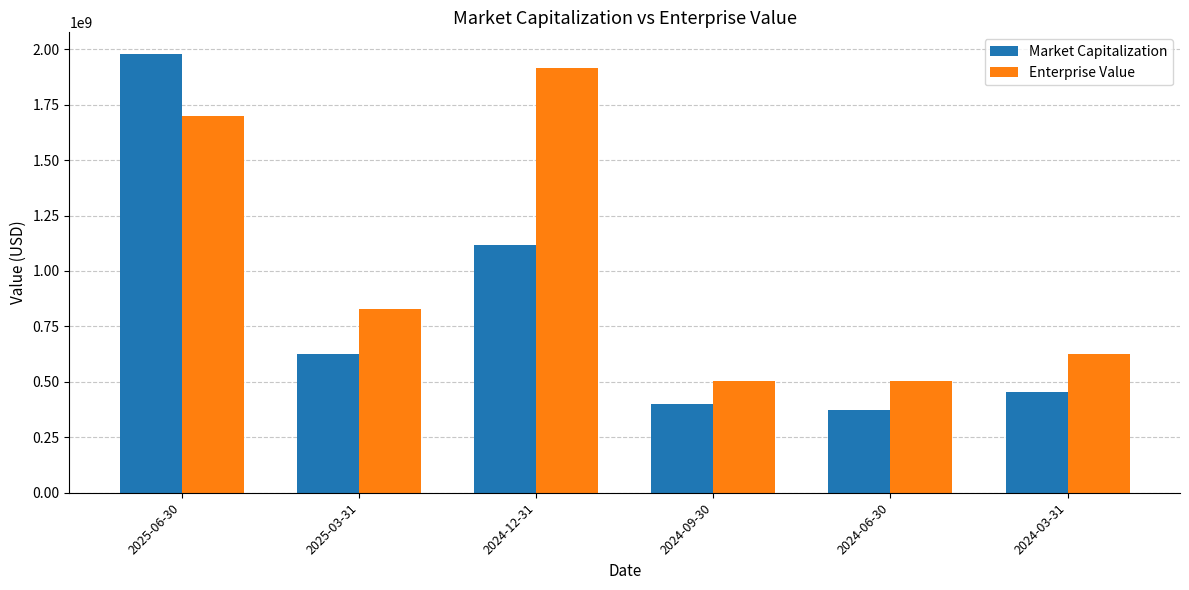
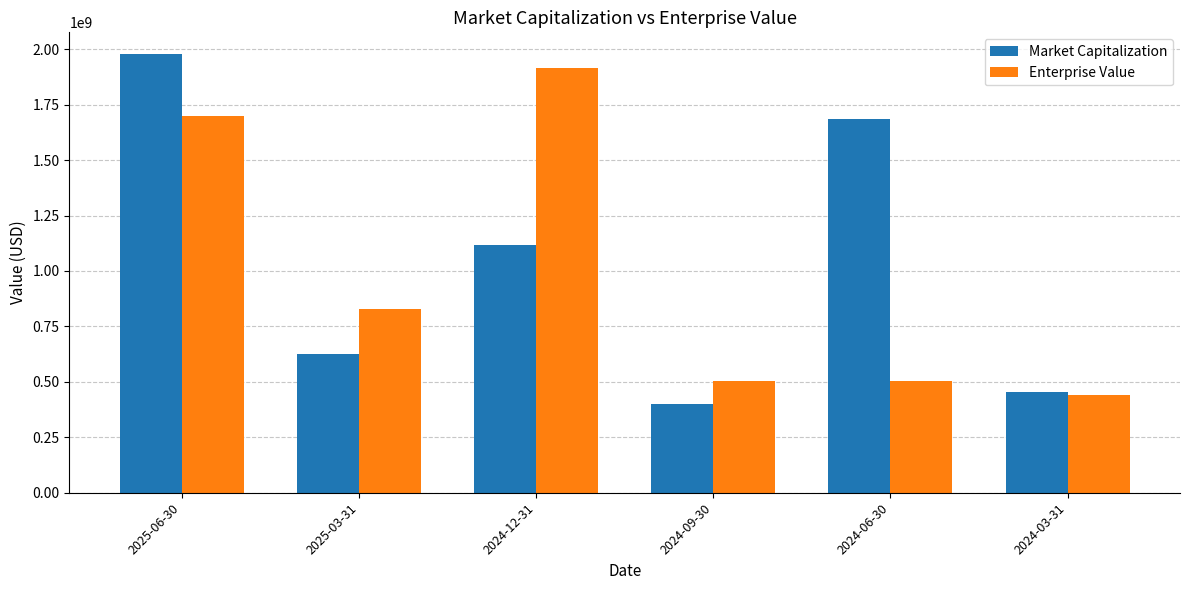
  {
    "Market Capitalization": {
      "2025-06-30": 1980000000,
      "2025-03-31": 630000000,
      "2024-12-31": 1120000000,
      "2024-09-30": 400000000,
-     "2024-06-30": 370000000,
+     "2024-06-30": 1690000000,
      "2024-03-31": 460000000
    },
    "Enterprise Value": {
      "2025-06-30": 1700000000,
      "2025-03-31": 830000000,
      "2024-12-31": 1910000000,
      "2024-09-30": 510000000,
      "2024-06-30": 510000000,
-     "2024-03-31": 620000000
+     "2024-03-31": 440000000
    }
  }
